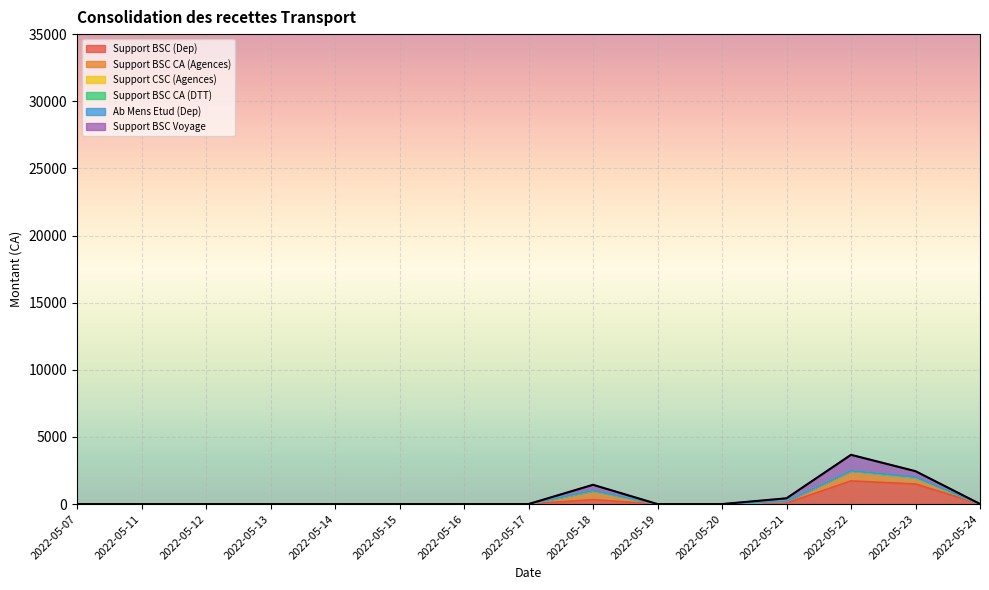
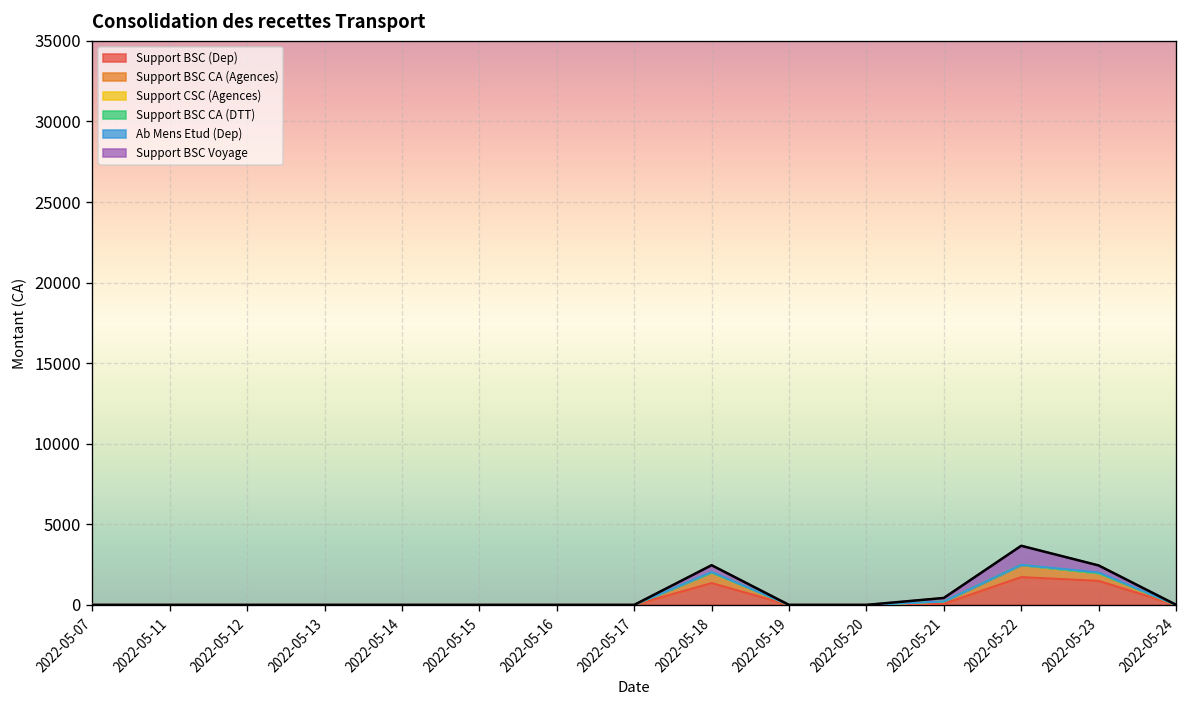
  {
    "Support BSC (Dep)": {
-     "2022-05-18": 300,
+     "2022-05-18": 1400,
      "2022-05-22": 1700,
      "2022-05-23": 1500
    },
    "Support BSC Voyage": {
      "2022-05-18": 400,
      "2022-05-21": 200,
      "2022-05-22": 1200,
      "2022-05-23": 400
    }
  }
